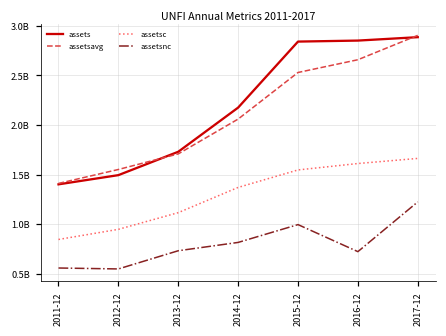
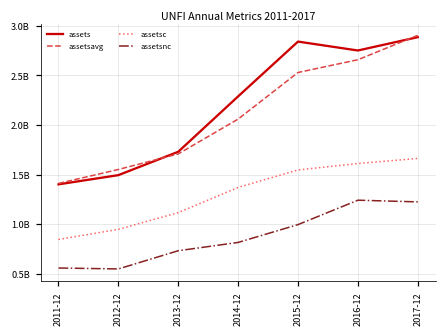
  {
    "assets": {
      "2012-12": 1500000000,
-     "2014-12": 2200000000,
+     "2014-12": 2300000000,
      "2015-12": 2800000000,
-     "2016-12": 2900000000
+     "2016-12": 2800000000
    },
    "assetsnc": {
      "2011-12": 600000000,
      "2012-12": 500000000,
      "2013-12": 700000000,
      "2014-12": 800000000,
      "2015-12": 1000000000,
-     "2016-12": 700000000,
+     "2016-12": 1200000000,
      "2017-12": 1200000000
    }
  }
